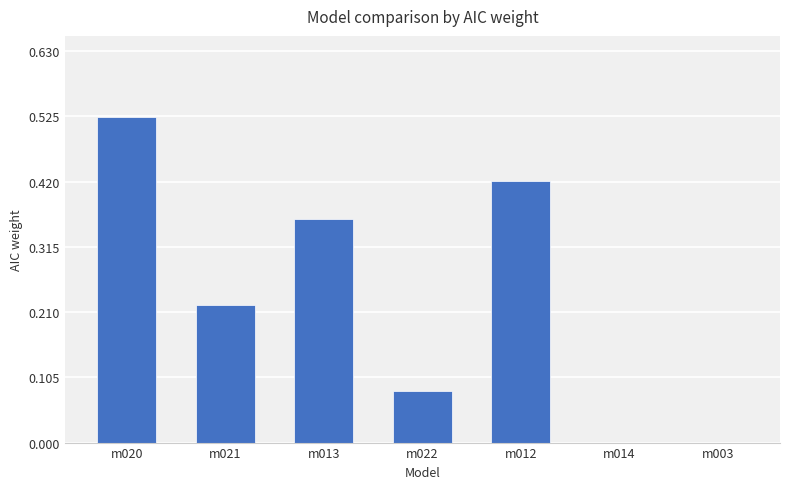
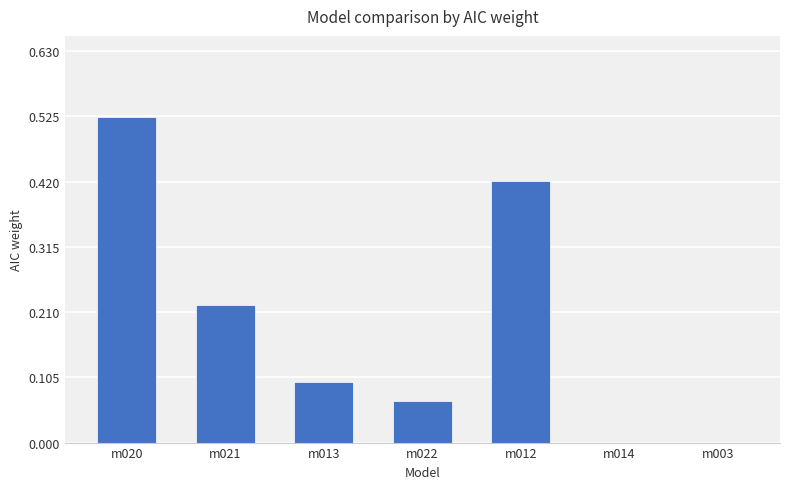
  {
    "m020": 0.52,
    "m021": 0.22,
-   "m013": 0.36,
-   "m022": 0.08,
+   "m013": 0.10,
+   "m022": 0.07,
    "m012": 0.42,
    "m014": 0.00,
    "m003": 0.00
  }
